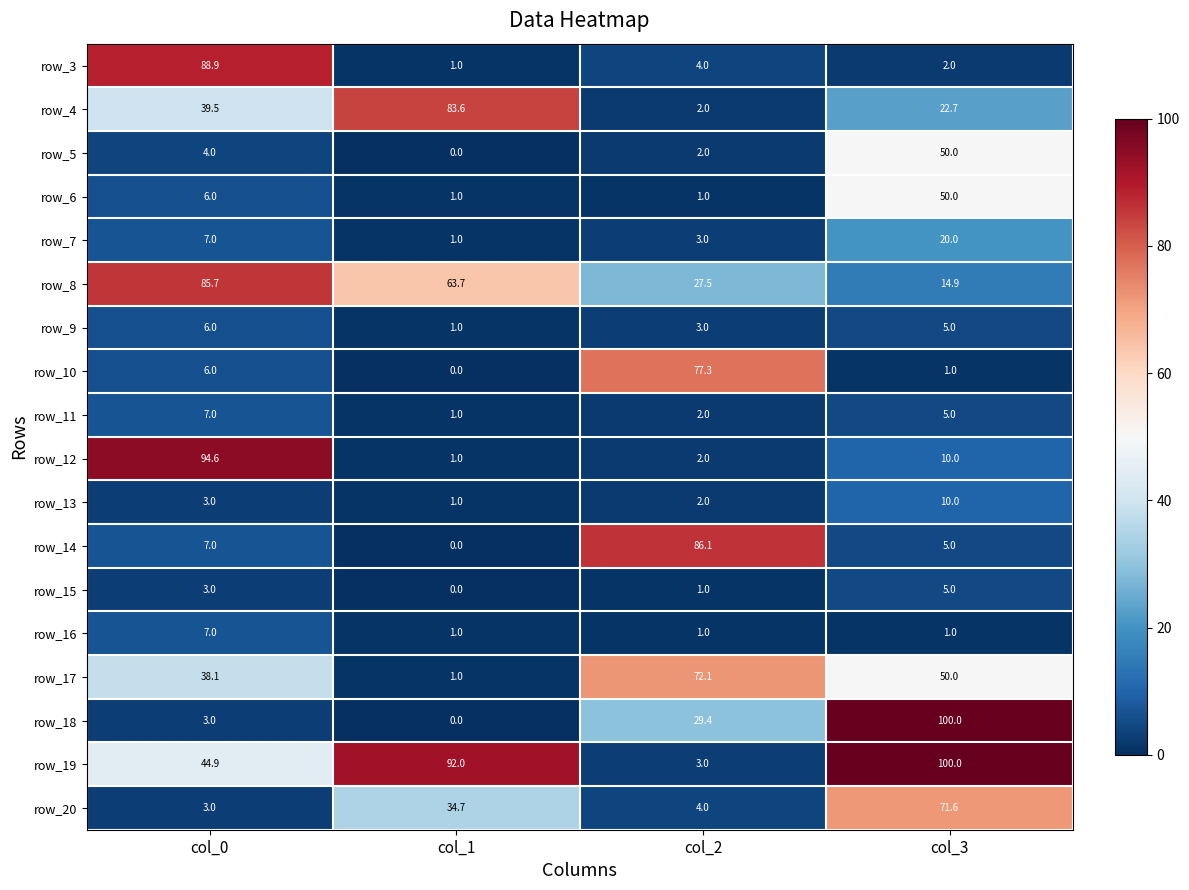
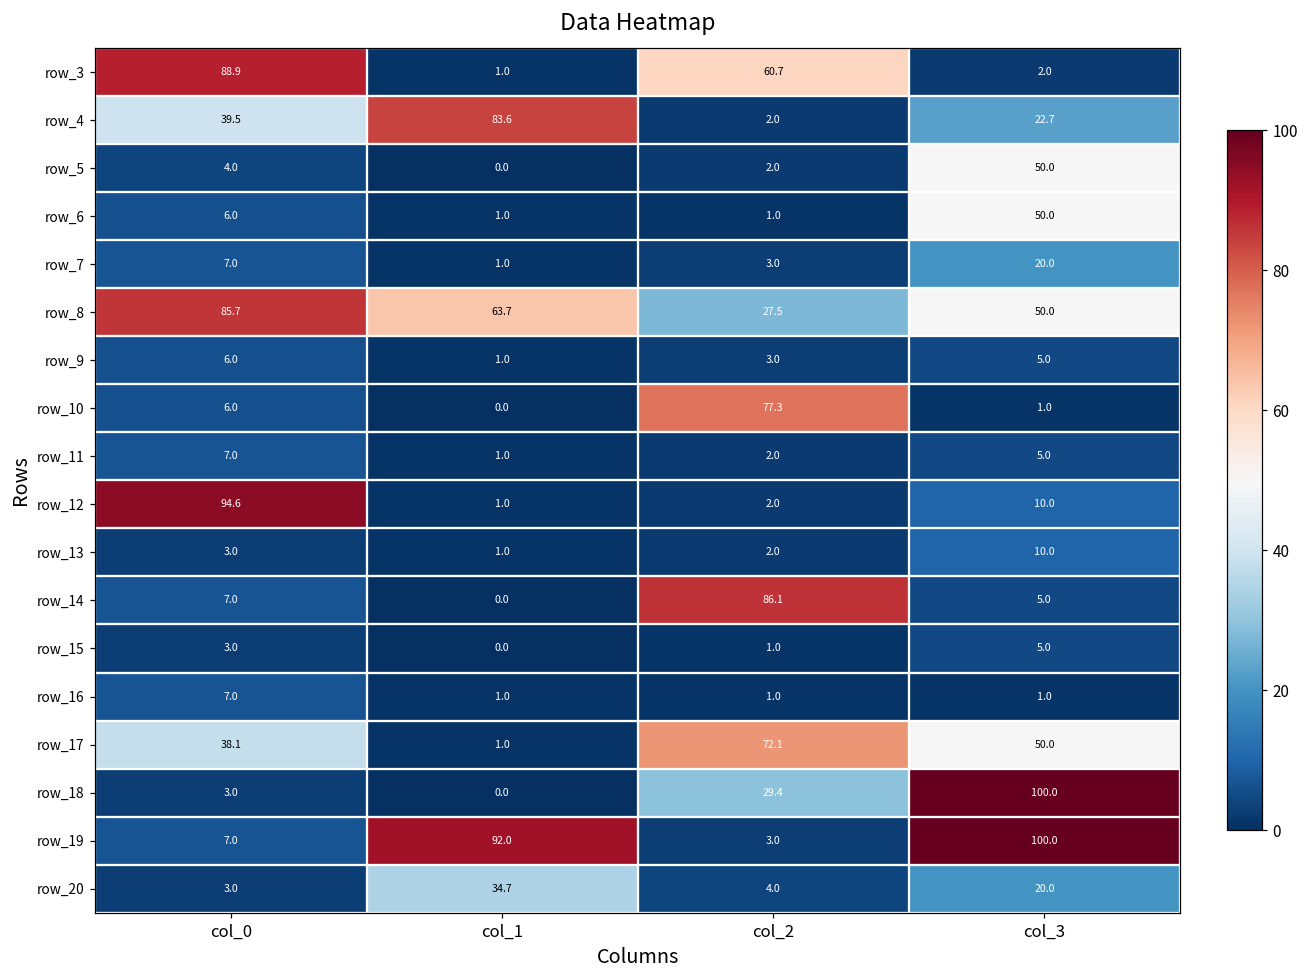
  {
    "row_3": {
      "col_0": 88.9,
      "col_1": 1.0,
-     "col_2": 4.0,
+     "col_2": 60.7,
      "col_3": 2.0
    },
    "row_4": {
      "col_0": 39.5,
      "col_1": 83.6,
      "col_2": 2.0,
      "col_3": 22.7
    },
    "row_5": {
      "col_0": 4.0,
      "col_1": 0.0,
      "col_2": 2.0,
      "col_3": 50.0
    },
    "row_6": {
      "col_0": 6.0,
      "col_1": 1.0,
      "col_2": 1.0,
      "col_3": 50.0
    },
    "row_7": {
      "col_0": 7.0,
      "col_1": 1.0,
      "col_2": 3.0,
      "col_3": 20.0
    },
    "row_8": {
      "col_0": 85.7,
      "col_1": 63.7,
      "col_2": 27.5,
-     "col_3": 14.9
+     "col_3": 50.0
    },
    "row_9": {
      "col_0": 6.0,
      "col_1": 1.0,
      "col_2": 3.0,
      "col_3": 5.0
    },
    "row_10": {
      "col_0": 6.0,
      "col_1": 0.0,
      "col_2": 77.3,
      "col_3": 1.0
    },
    "row_11": {
      "col_0": 7.0,
      "col_1": 1.0,
      "col_2": 2.0,
      "col_3": 5.0
    },
    "row_12": {
      "col_0": 94.6,
      "col_1": 1.0,
      "col_2": 2.0,
      "col_3": 10.0
    },
    "row_13": {
      "col_0": 3.0,
      "col_1": 1.0,
      "col_2": 2.0,
      "col_3": 10.0
    },
    "row_14": {
      "col_0": 7.0,
      "col_1": 0.0,
      "col_2": 86.1,
      "col_3": 5.0
    },
    "row_15": {
      "col_0": 3.0,
      "col_1": 0.0,
      "col_2": 1.0,
      "col_3": 5.0
    },
    "row_16": {
      "col_0": 7.0,
      "col_1": 1.0,
      "col_2": 1.0,
      "col_3": 1.0
    },
    "row_17": {
      "col_0": 38.1,
      "col_1": 1.0,
      "col_2": 72.1,
      "col_3": 50.0
    },
    "row_18": {
      "col_0": 3.0,
      "col_1": 0.0,
      "col_2": 29.4,
      "col_3": 100.0
    },
    "row_19": {
-     "col_0": 44.9,
+     "col_0": 7.0,
      "col_1": 92.0,
      "col_2": 3.0,
      "col_3": 100.0
    },
    "row_20": {
      "col_0": 3.0,
      "col_1": 34.7,
      "col_2": 4.0,
-     "col_3": 71.6
+     "col_3": 20.0
    }
  }
